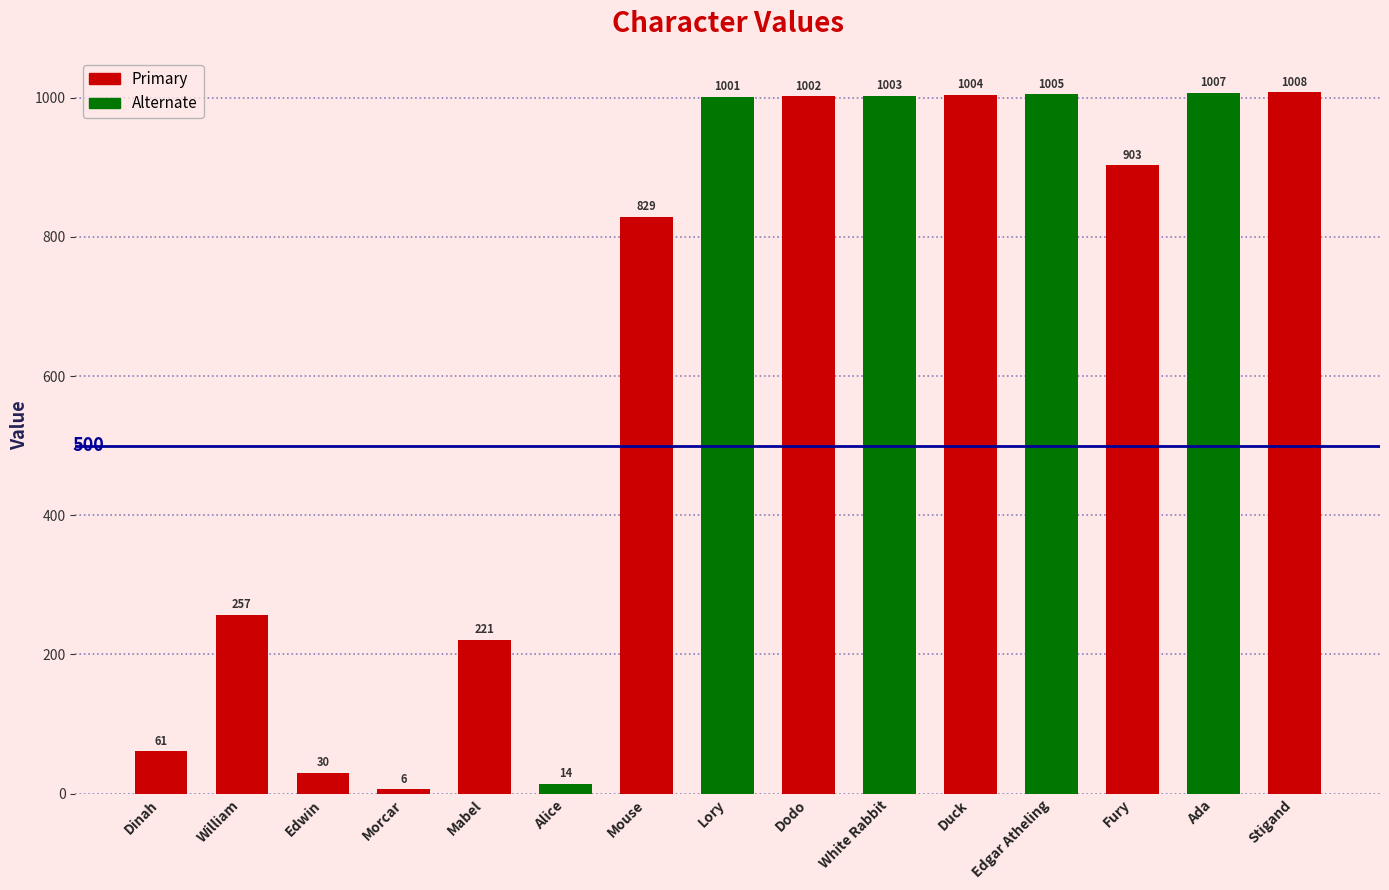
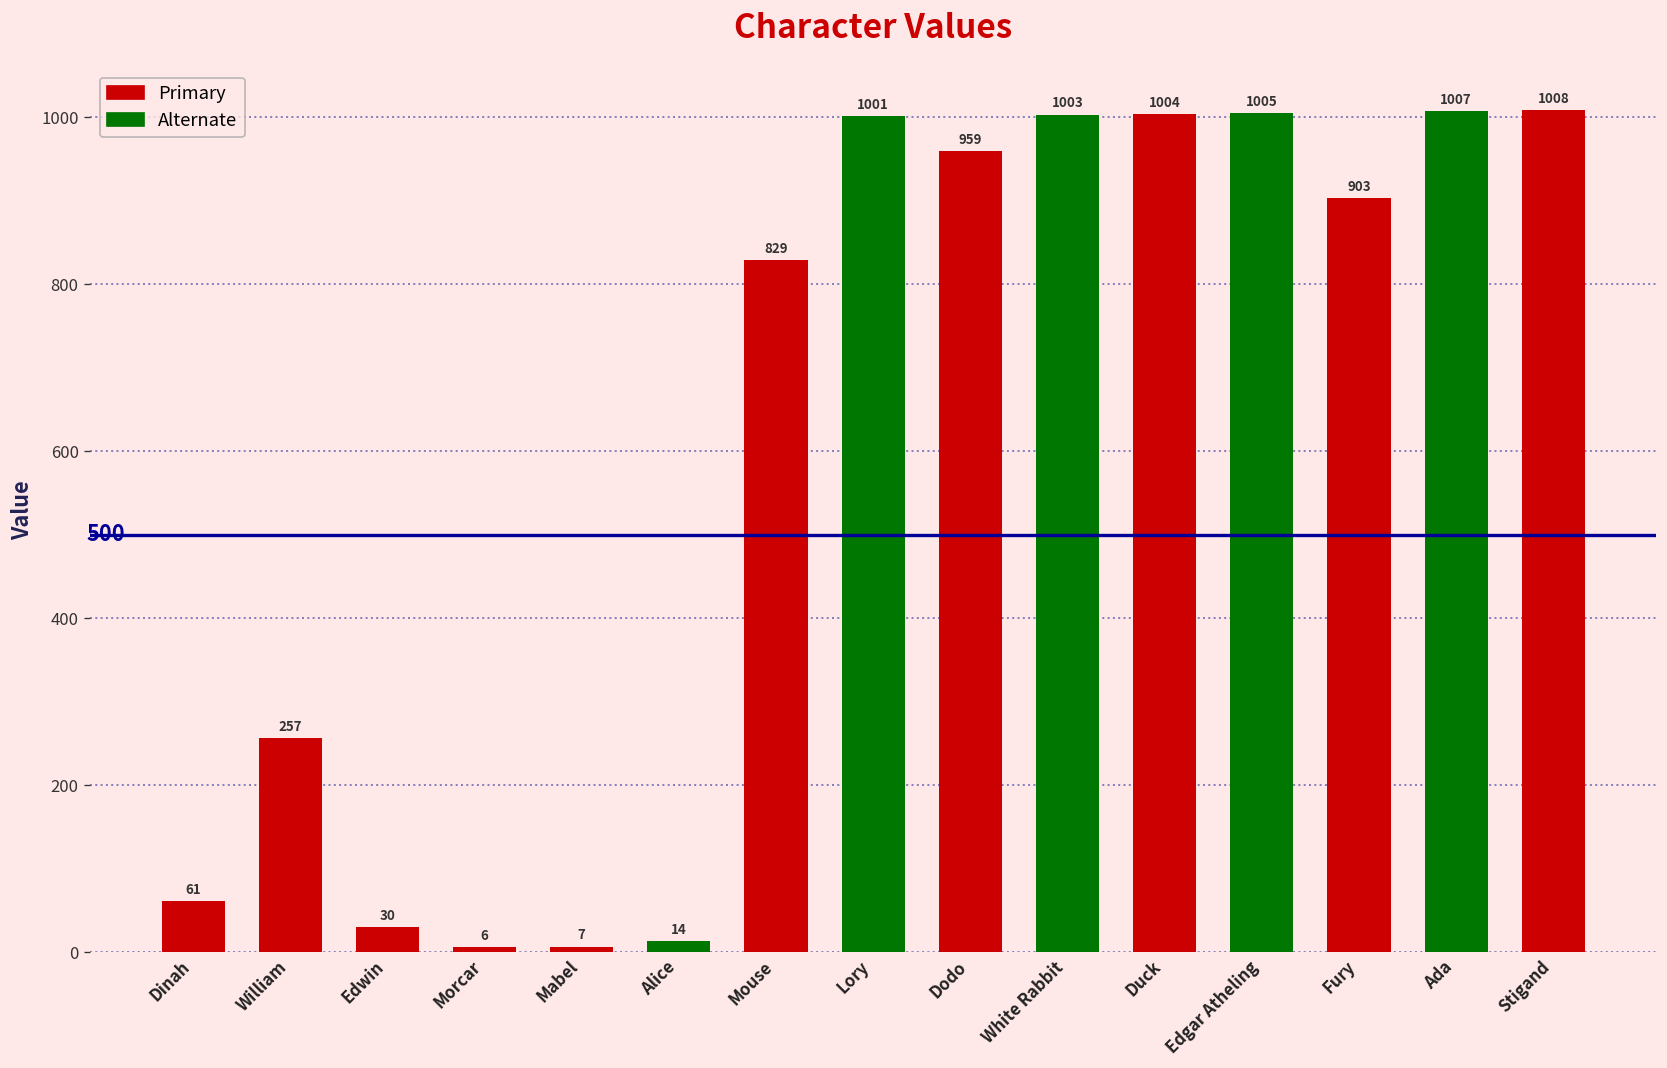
  {
    "Dinah": 61,
    "William": 257,
    "Edwin": 30,
    "Morcar": 6,
-   "Mabel": 221,
+   "Mabel": 7,
    "Alice": 14,
    "Mouse": 829,
    "Lory": 1001,
-   "Dodo": 1002,
+   "Dodo": 959,
    "White Rabbit": 1003,
    "Duck": 1004,
    "Edgar Atheling": 1005,
    "Fury": 903,
    "Ada": 1007,
    "Stigand": 1008
  }
